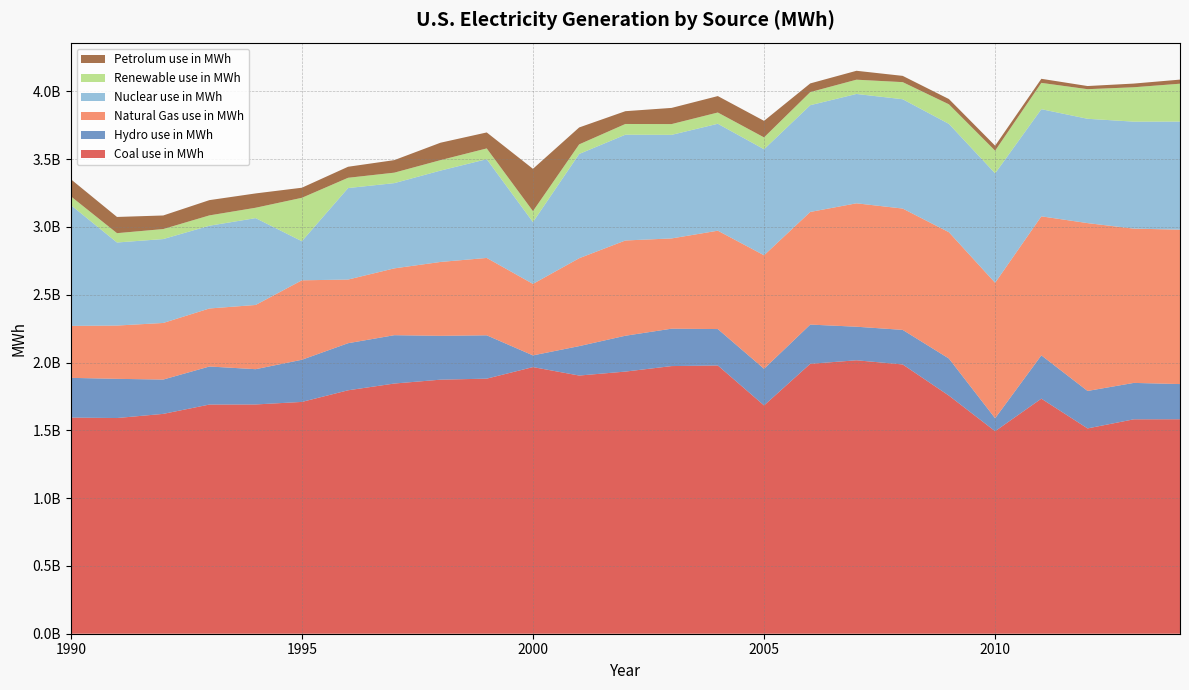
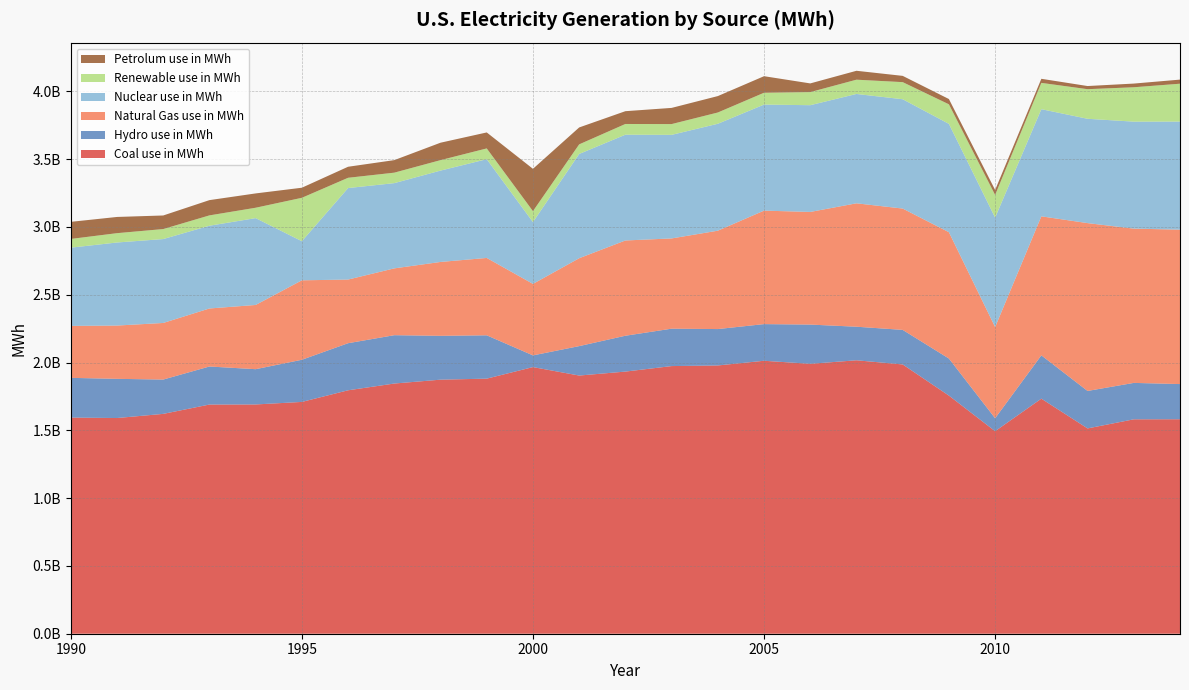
  {
    "Coal use in MWh": {
      "1990": 1590000000,
      "1995": 1710000000,
      "2000": 1970000000,
-     "2005": 1680000000,
+     "2005": 2010000000,
      "2010": 1490000000
    },
    "Hydro use in MWh": {
      "1990": 290000000,
      "1995": 310000000,
      "2000": 90000000,
      "2005": 270000000,
      "2010": 100000000
    },
    "Natural Gas use in MWh": {
      "1990": 380000000,
      "1995": 590000000,
      "2000": 530000000,
      "2005": 840000000,
-     "2010": 1000000000
+     "2010": 670000000
    },
    "Nuclear use in MWh": {
-     "1990": 890000000,
+     "1990": 580000000,
      "1995": 290000000,
      "2000": 460000000,
      "2005": 780000000,
      "2010": 810000000
    },
    "Renewable use in MWh": {
      "1990": 60000000,
      "1995": 320000000,
      "2000": 80000000,
      "2005": 90000000,
      "2010": 170000000
    },
    "Petrolum use in MWh": {
      "1990": 130000000,
      "1995": 70000000,
      "2000": 310000000,
      "2005": 120000000,
      "2010": 40000000
    }
  }
